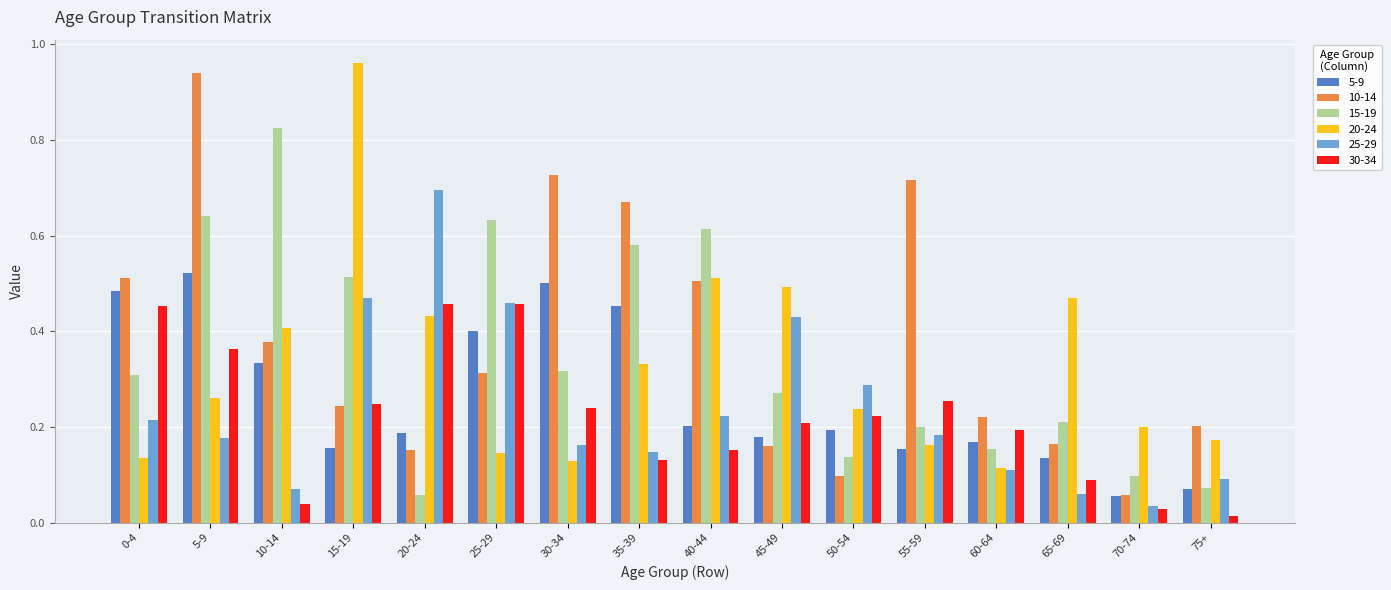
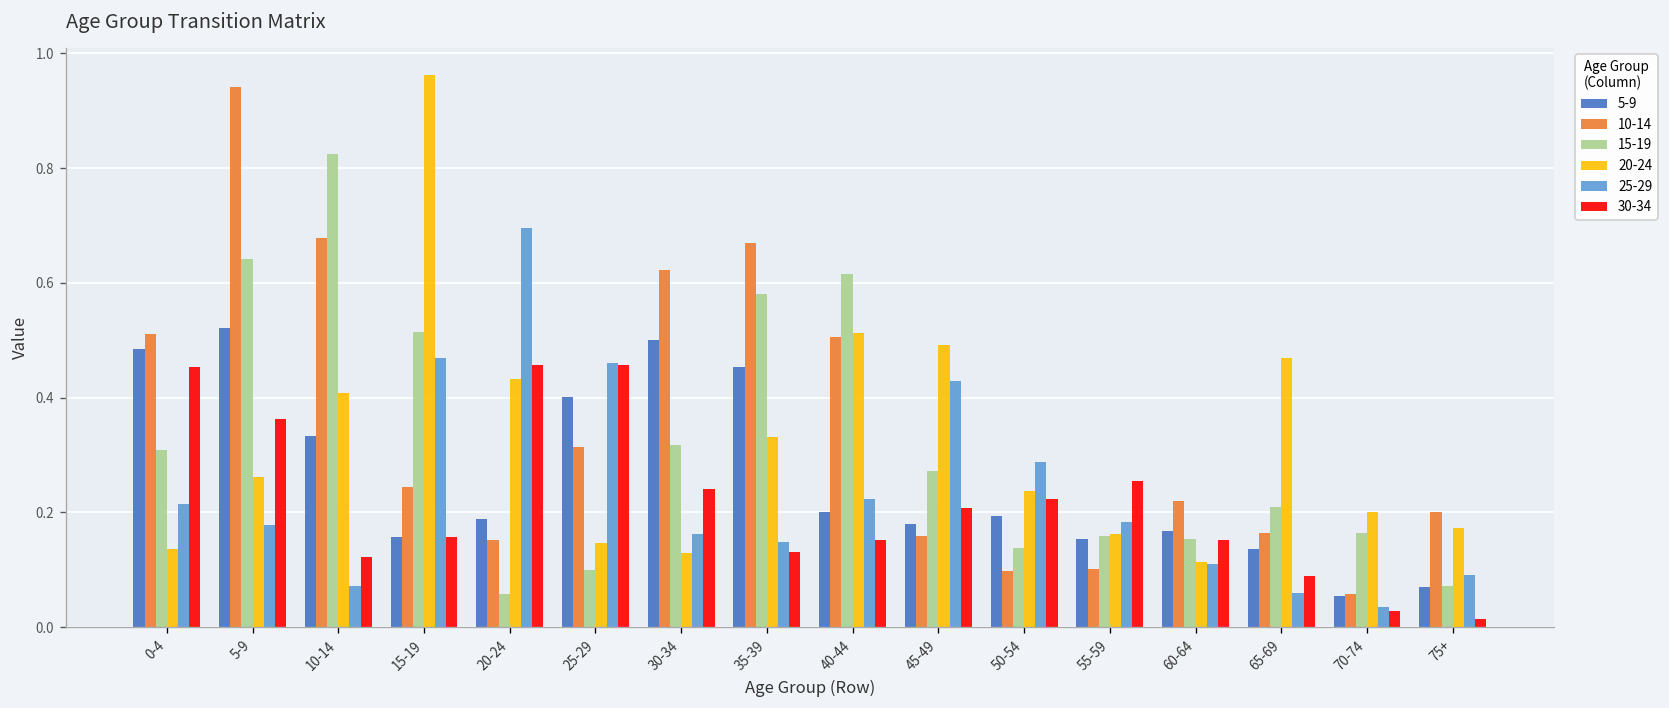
  {
    "10-14": {
      "0-4": 0.51,
      "5-9": 0.94,
-     "10-14": 0.38,
+     "10-14": 0.68,
      "15-19": 0.24,
      "20-24": 0.15,
      "25-29": 0.31,
-     "30-34": 0.73,
+     "30-34": 0.62,
      "35-39": 0.67,
      "40-44": 0.51,
      "45-49": 0.16,
      "50-54": 0.10,
-     "55-59": 0.72,
+     "55-59": 0.10,
      "60-64": 0.22,
      "65-69": 0.16,
      "70-74": 0.06,
      "75+": 0.20
    },
    "15-19": {
      "0-4": 0.31,
      "5-9": 0.64,
      "10-14": 0.83,
      "15-19": 0.51,
      "20-24": 0.06,
-     "25-29": 0.63,
+     "25-29": 0.10,
      "30-34": 0.32,
      "35-39": 0.58,
      "40-44": 0.61,
      "45-49": 0.27,
      "50-54": 0.14,
-     "55-59": 0.20,
+     "55-59": 0.16,
      "60-64": 0.15,
      "65-69": 0.21,
-     "70-74": 0.10,
+     "70-74": 0.16,
      "75+": 0.07
    },
    "20-24": {
      "0-4": 0.14,
      "5-9": 0.26,
      "10-14": 0.41,
      "15-19": 0.96,
      "20-24": 0.43,
      "25-29": 0.15,
      "30-34": 0.13,
      "35-39": 0.33,
      "40-44": 0.51,
      "45-49": 0.49,
      "50-54": 0.24,
      "55-59": 0.16,
      "60-64": 0.11,
      "65-69": 0.47,
      "70-74": 0.20,
      "75+": 0.17
    },
    "30-34": {
      "0-4": 0.45,
      "5-9": 0.36,
-     "10-14": 0.04,
-     "15-19": 0.25,
+     "10-14": 0.12,
+     "15-19": 0.16,
      "20-24": 0.46,
      "25-29": 0.46,
      "30-34": 0.24,
      "35-39": 0.13,
      "40-44": 0.15,
      "45-49": 0.21,
      "50-54": 0.22,
      "55-59": 0.26,
-     "60-64": 0.19,
+     "60-64": 0.15,
      "65-69": 0.09,
      "70-74": 0.03,
      "75+": 0.01
    }
  }
